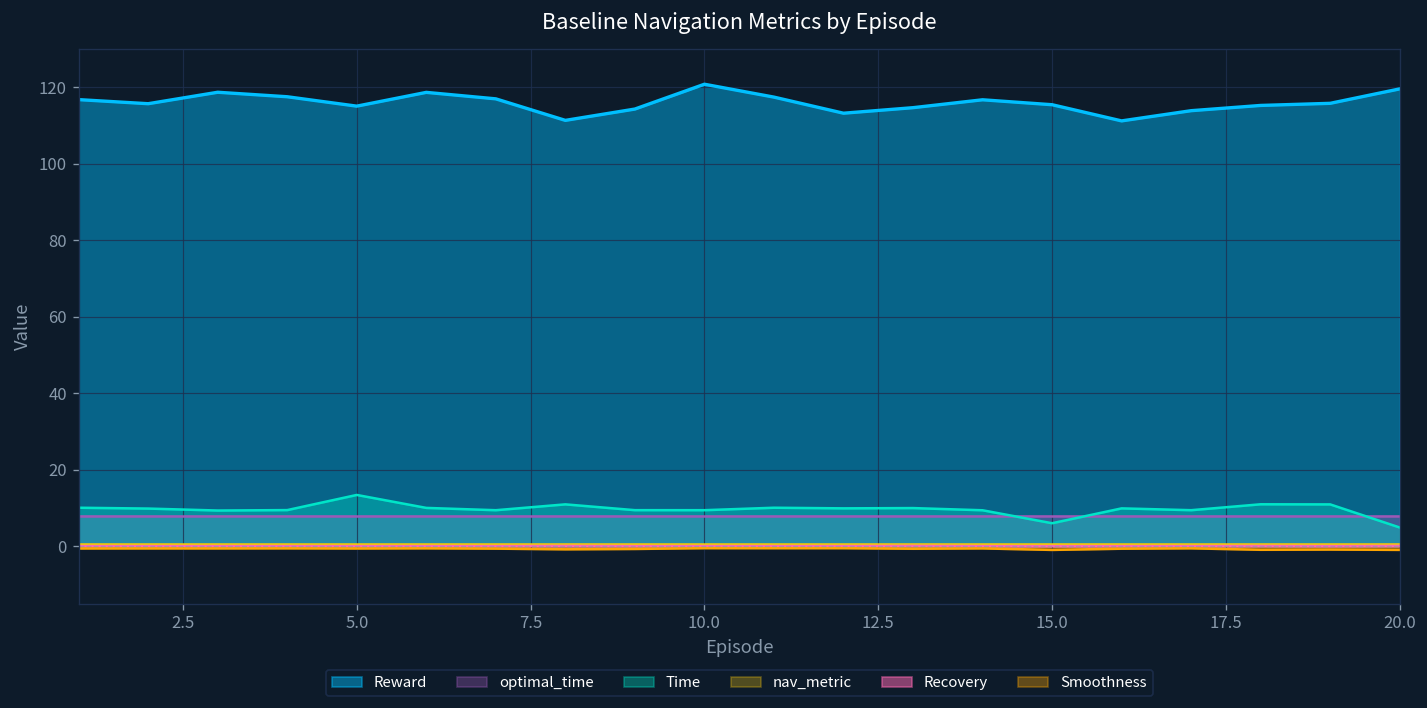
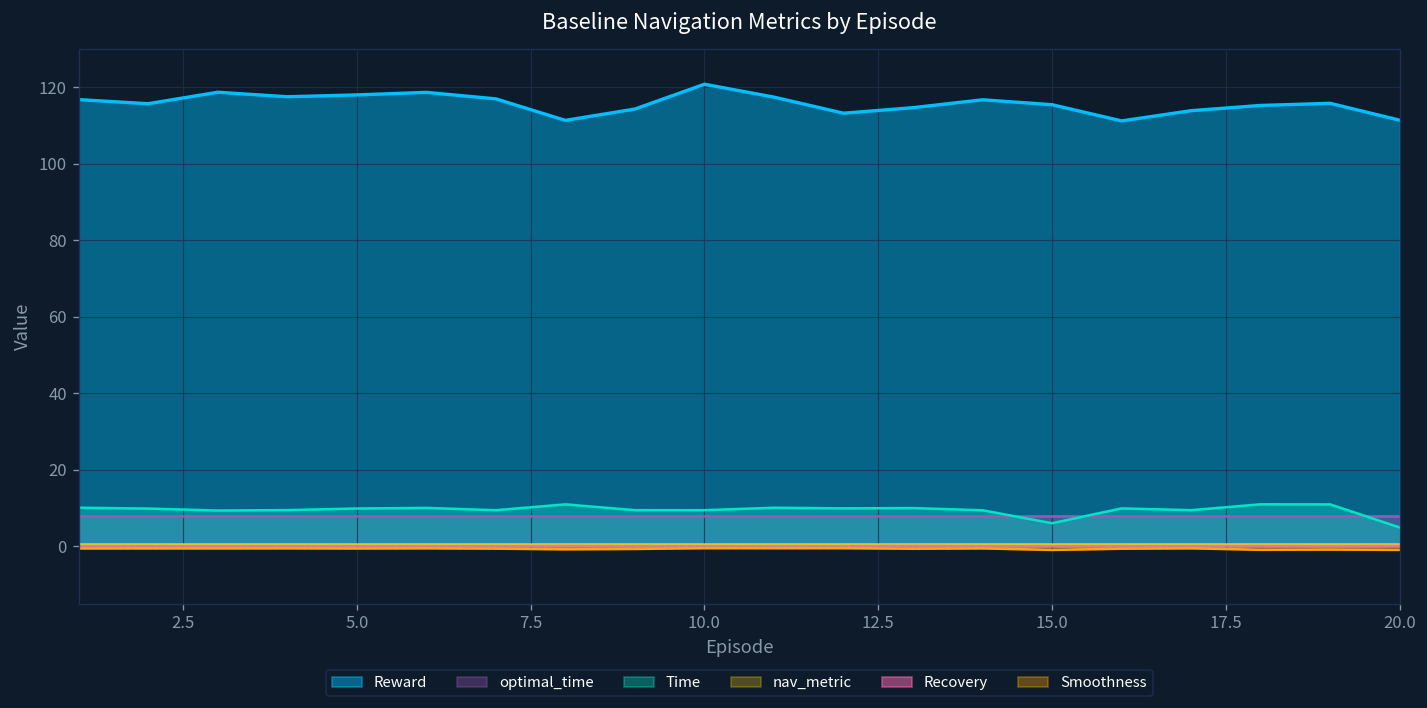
  {
    "Reward": {
-     "5.0": 115,
+     "5.0": 118,
      "10.0": 121,
      "15.0": 115,
-     "20.0": 120
+     "20.0": 111
    },
    "optimal_time": {
      "5.0": 8,
      "10.0": 8,
      "15.0": 8,
      "20.0": 8
    },
    "Time": {
-     "5.0": 13,
+     "5.0": 10,
      "10.0": 9,
      "15.0": 6,
      "20.0": 5
    }
  }
